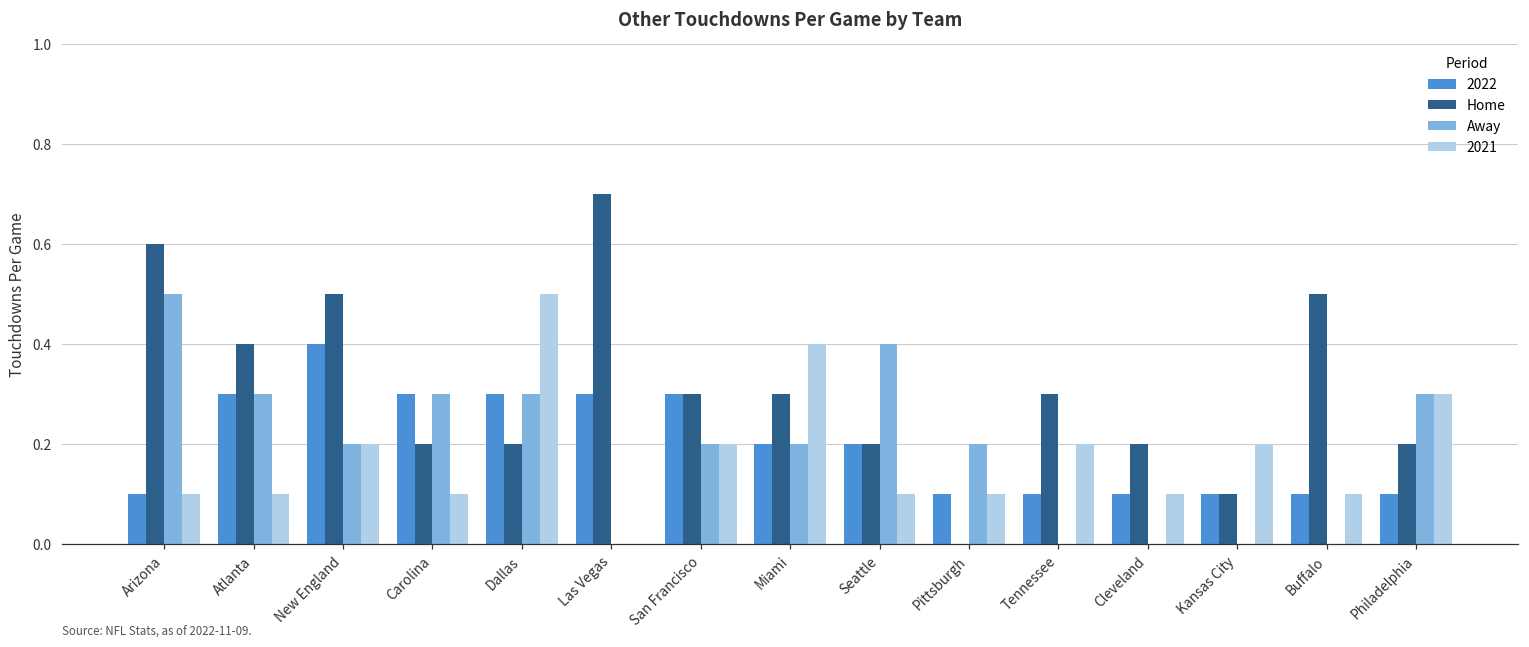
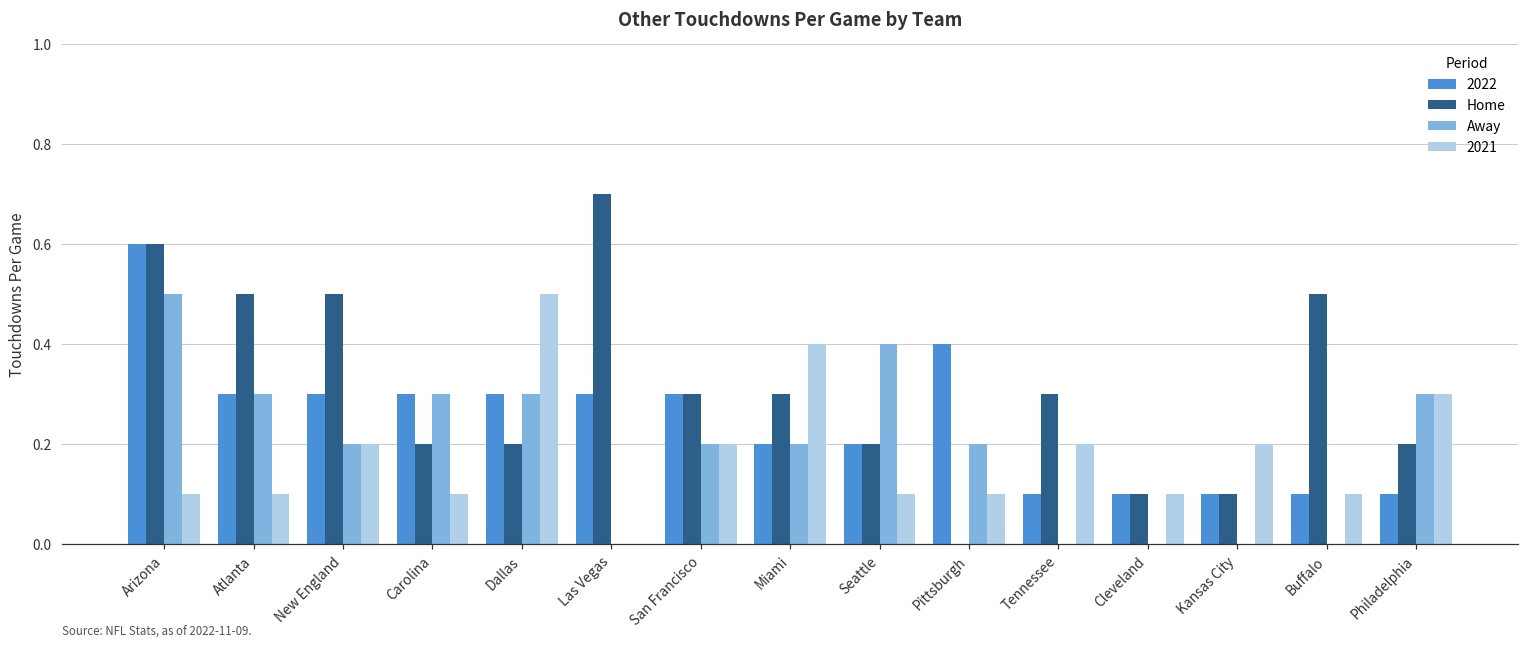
  {
    "2022": {
-     "Arizona": 0.1,
+     "Arizona": 0.6,
      "Atlanta": 0.3,
-     "New England": 0.4,
+     "New England": 0.3,
      "Carolina": 0.3,
      "Dallas": 0.3,
      "Las Vegas": 0.3,
      "San Francisco": 0.3,
      "Miami": 0.2,
      "Seattle": 0.2,
-     "Pittsburgh": 0.1,
+     "Pittsburgh": 0.4,
      "Tennessee": 0.1,
      "Cleveland": 0.1,
      "Kansas City": 0.1,
      "Buffalo": 0.1,
      "Philadelphia": 0.1
    },
    "Home": {
      "Arizona": 0.6,
-     "Atlanta": 0.4,
+     "Atlanta": 0.5,
      "New England": 0.5,
      "Carolina": 0.2,
      "Dallas": 0.2,
      "Las Vegas": 0.7,
      "San Francisco": 0.3,
      "Miami": 0.3,
      "Seattle": 0.2,
      "Pittsburgh": 0.0,
      "Tennessee": 0.3,
-     "Cleveland": 0.2,
+     "Cleveland": 0.1,
      "Kansas City": 0.1,
      "Buffalo": 0.5,
      "Philadelphia": 0.2
    }
  }
